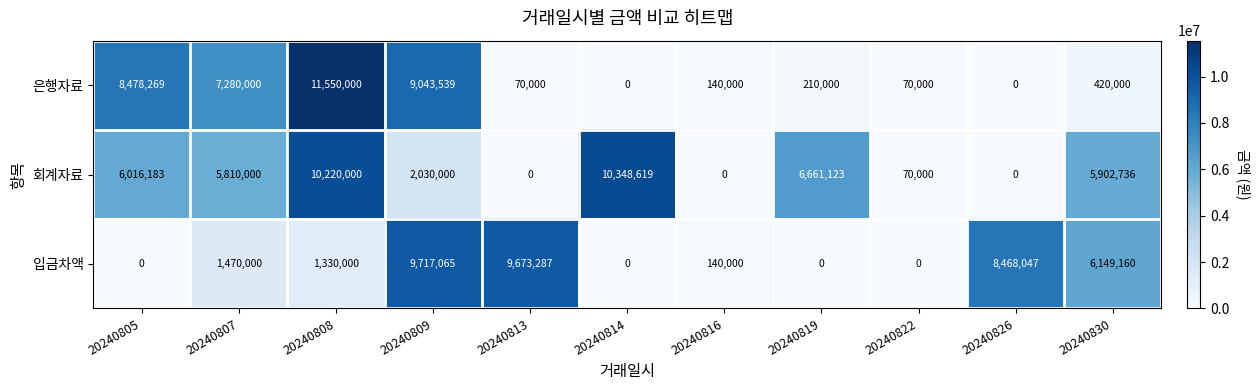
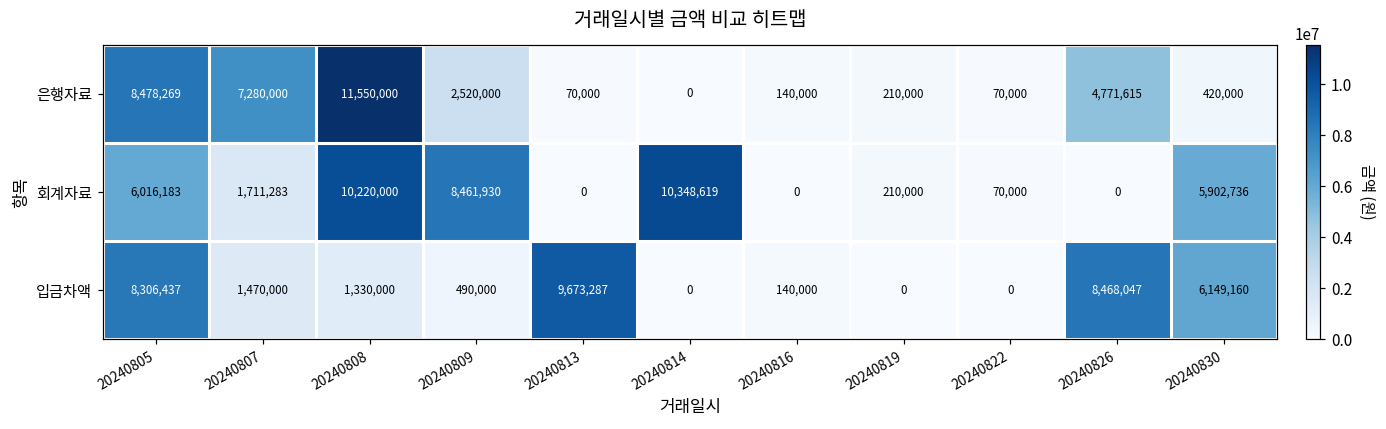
  {
    "은행자료": {
      "20240805": "8,478,269",
      "20240807": "7,280,000",
      "20240808": "11,550,000",
-     "20240809": "9,043,539",
+     "20240809": "2,520,000",
      "20240813": "70,000",
      "20240814": "0",
      "20240816": "140,000",
      "20240819": "210,000",
      "20240822": "70,000",
-     "20240826": "0",
+     "20240826": "4,771,615",
      "20240830": "420,000"
    },
    "회계자료": {
      "20240805": "6,016,183",
-     "20240807": "5,810,000",
+     "20240807": "1,711,283",
      "20240808": "10,220,000",
-     "20240809": "2,030,000",
+     "20240809": "8,461,930",
      "20240813": "0",
      "20240814": "10,348,619",
      "20240816": "0",
-     "20240819": "6,661,123",
+     "20240819": "210,000",
      "20240822": "70,000",
      "20240826": "0",
      "20240830": "5,902,736"
    },
    "입금차액": {
-     "20240805": "0",
+     "20240805": "8,306,437",
      "20240807": "1,470,000",
      "20240808": "1,330,000",
-     "20240809": "9,717,065",
+     "20240809": "490,000",
      "20240813": "9,673,287",
      "20240814": "0",
      "20240816": "140,000",
      "20240819": "0",
      "20240822": "0",
      "20240826": "8,468,047",
      "20240830": "6,149,160"
    }
  }
